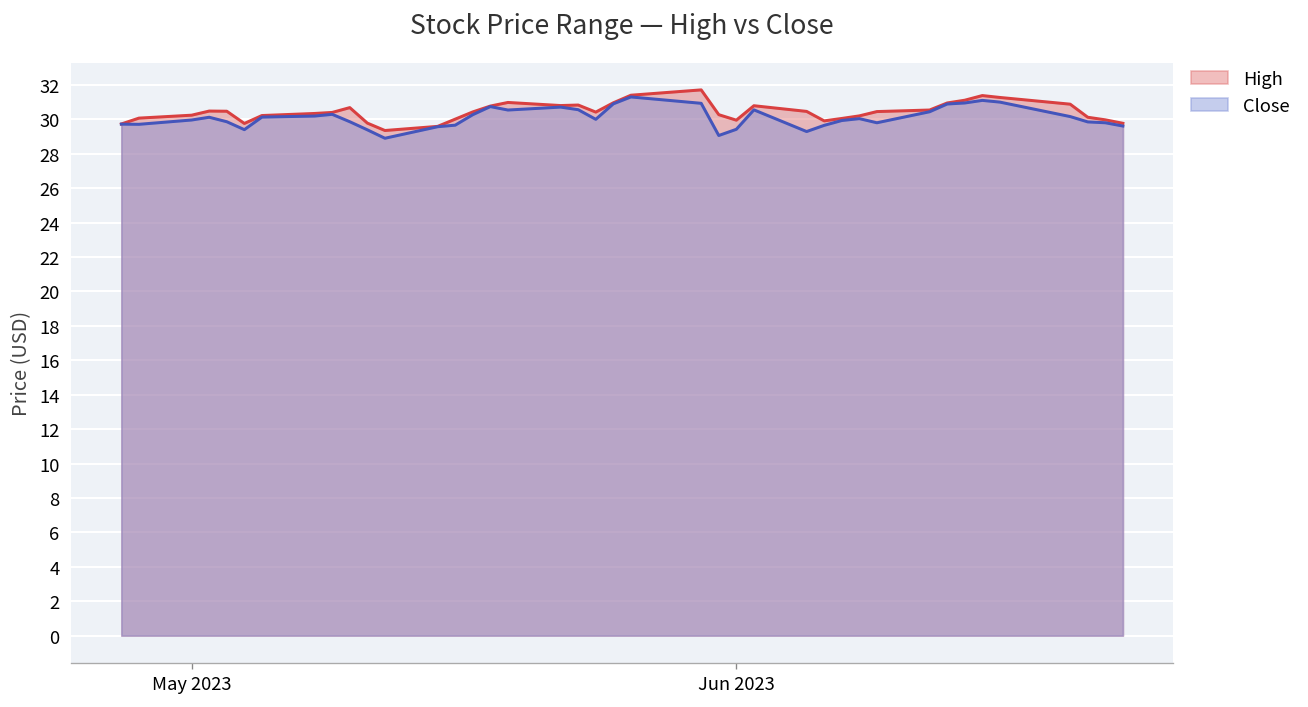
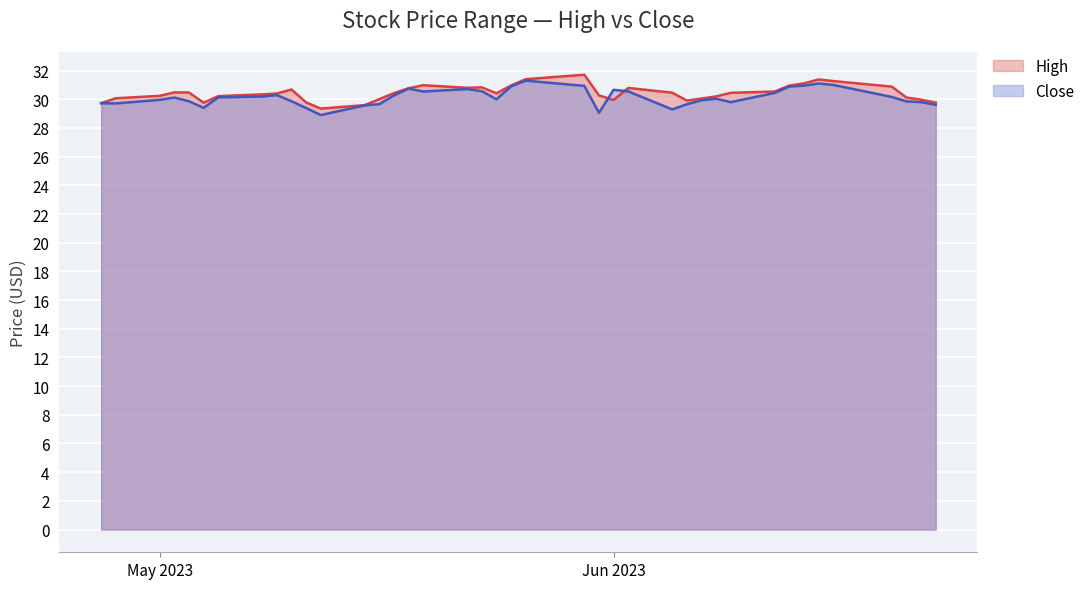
  {
    "High": {
      "May 2023": 30.2,
      "Jun 2023": 30.0
    },
    "Close": {
      "May 2023": 30.0,
-     "Jun 2023": 29.4
+     "Jun 2023": 30.7
    }
  }
